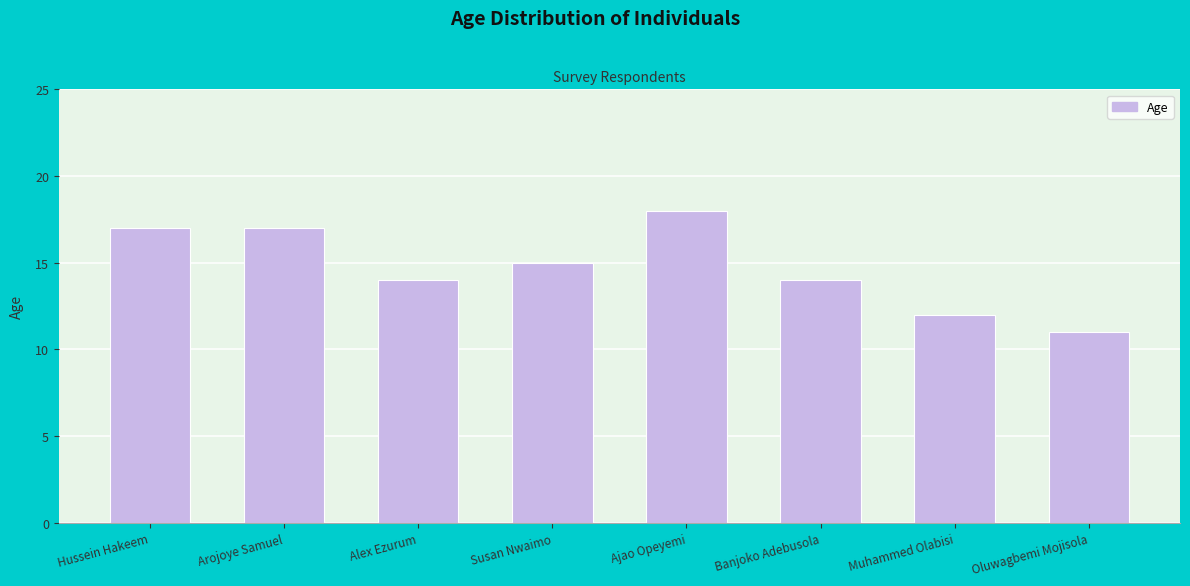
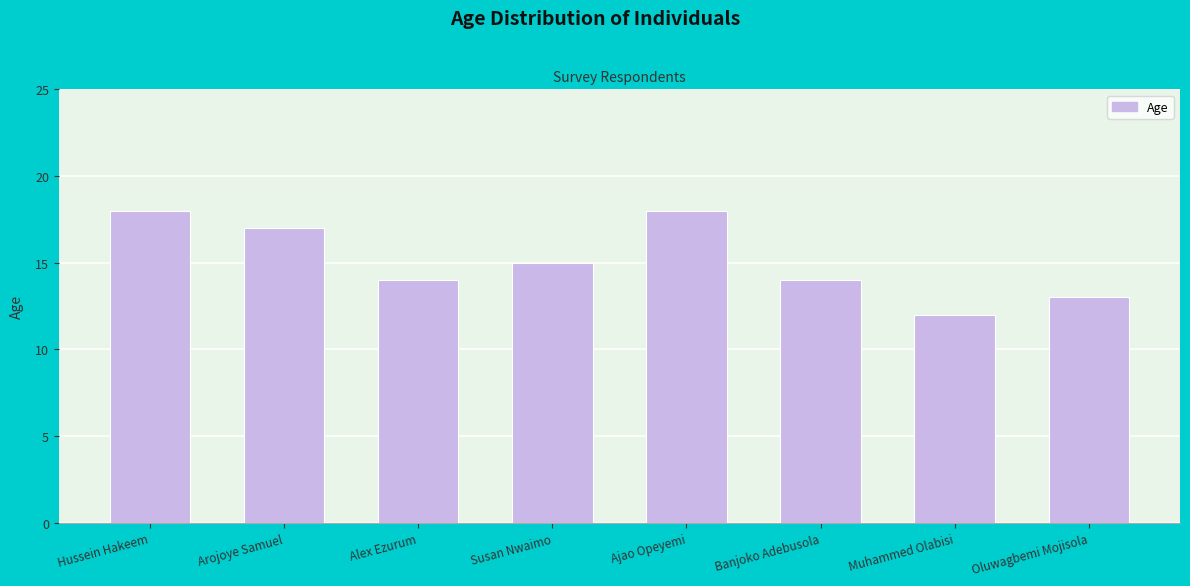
  {
-   "Hussein Hakeem": 17,
+   "Hussein Hakeem": 18,
    "Arojoye Samuel": 17,
    "Alex Ezurum": 14,
    "Susan Nwaimo": 15,
    "Ajao Opeyemi": 18,
    "Banjoko Adebusola": 14,
    "Muhammed Olabisi": 12,
-   "Oluwagbemi Mojisola": 11
+   "Oluwagbemi Mojisola": 13
  }
